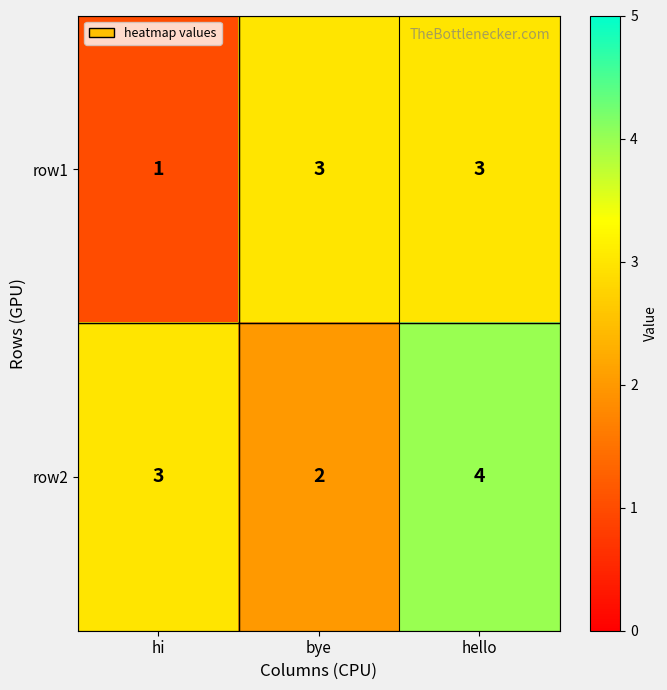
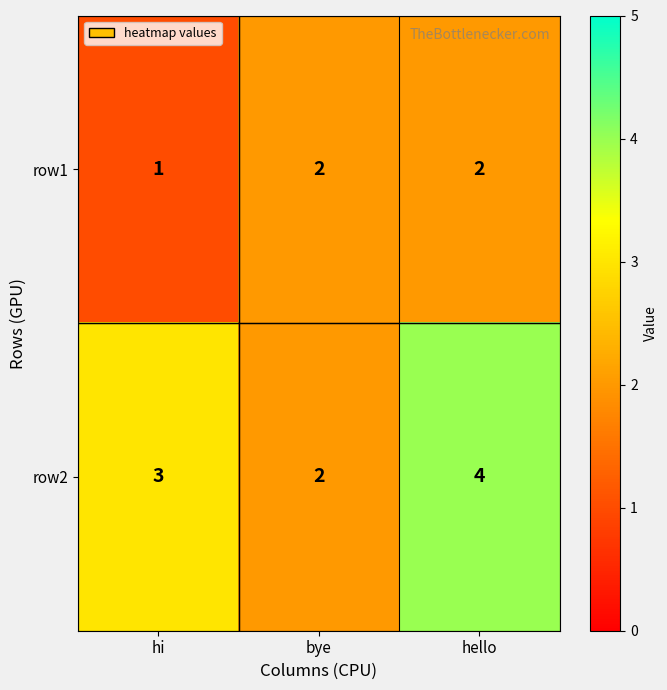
  {
    "row1": {
      "hi": 1,
-     "bye": 3,
-     "hello": 3
+     "bye": 2,
+     "hello": 2
    },
    "row2": {
      "hi": 3,
      "bye": 2,
      "hello": 4
    }
  }
